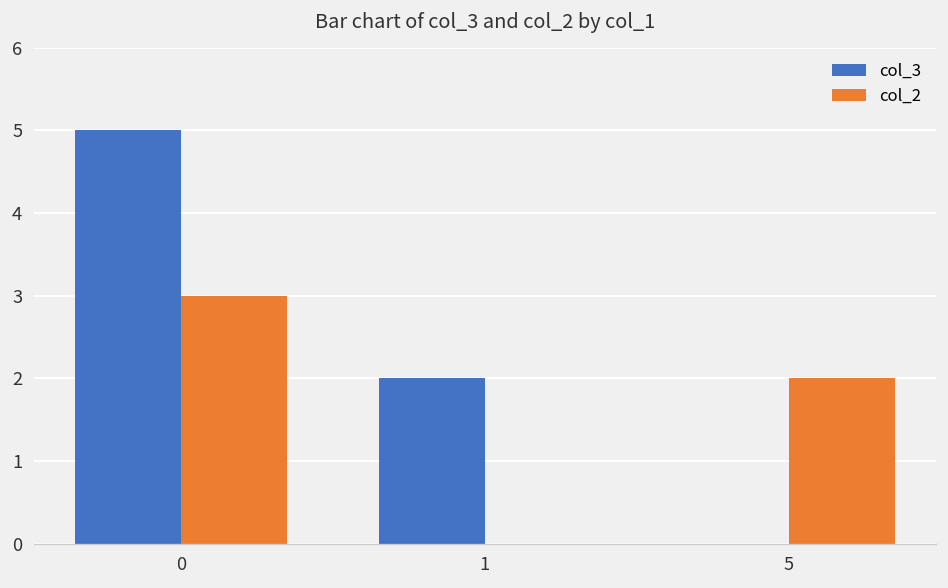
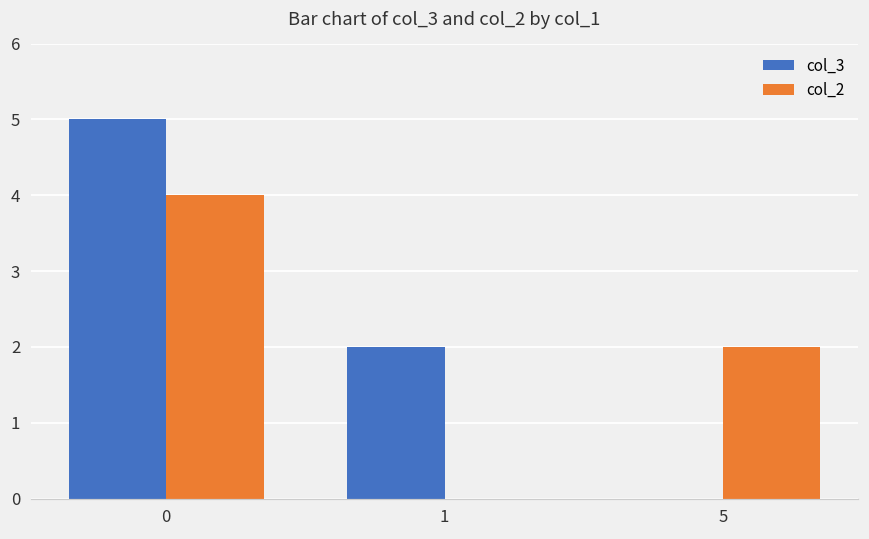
  {
    "col_3": {
      "0": 5,
      "1": 2,
      "5": 0
    },
    "col_2": {
-     "0": 3,
+     "0": 4,
      "1": 0,
      "5": 2
    }
  }
